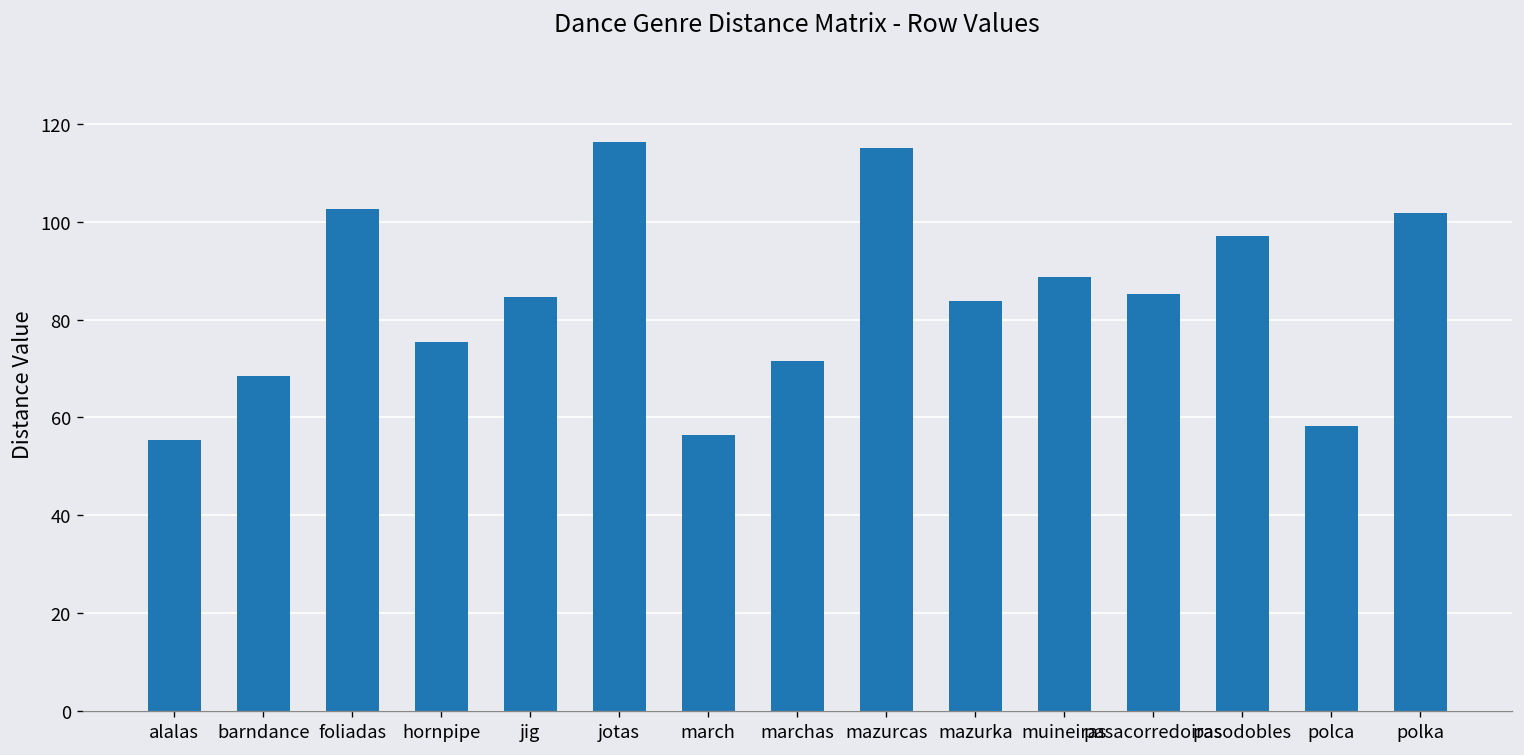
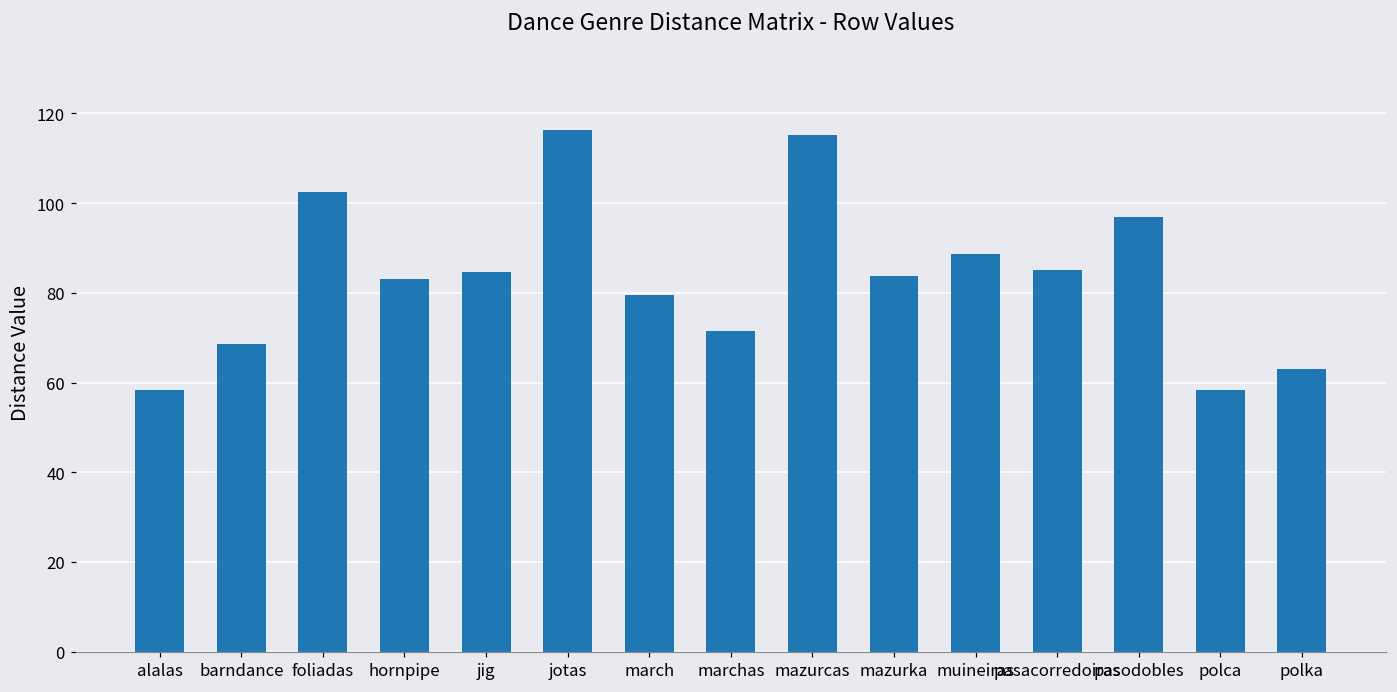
  {
-   "alalas": 55,
+   "alalas": 58,
    "barndance": 69,
    "foliadas": 103,
-   "hornpipe": 75,
+   "hornpipe": 83,
    "jig": 85,
    "jotas": 116,
-   "march": 56,
+   "march": 79,
    "marchas": 71,
    "mazurcas": 115,
    "mazurka": 84,
    "polca": 58,
-   "polka": 102
+   "polka": 63
  }
